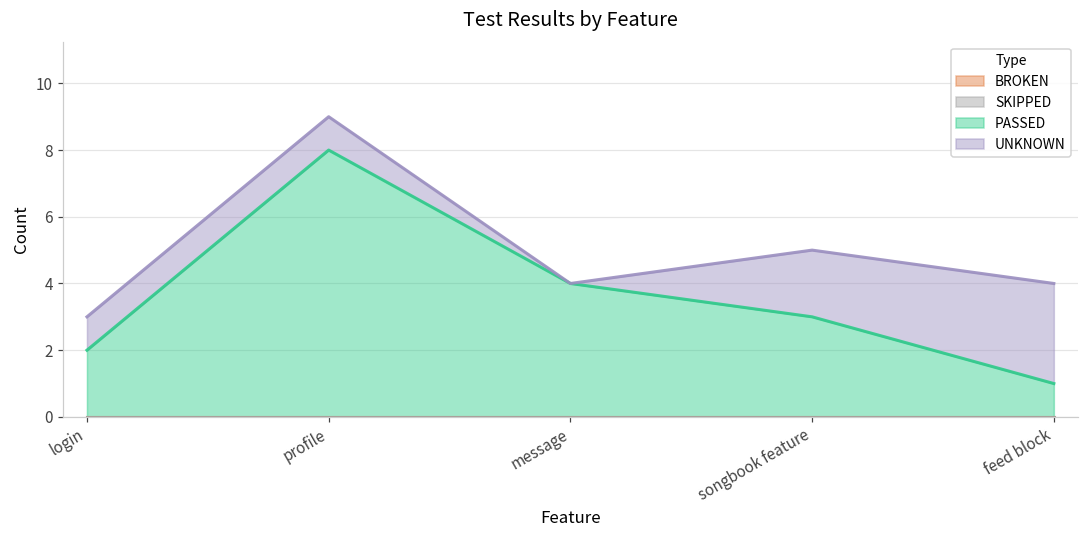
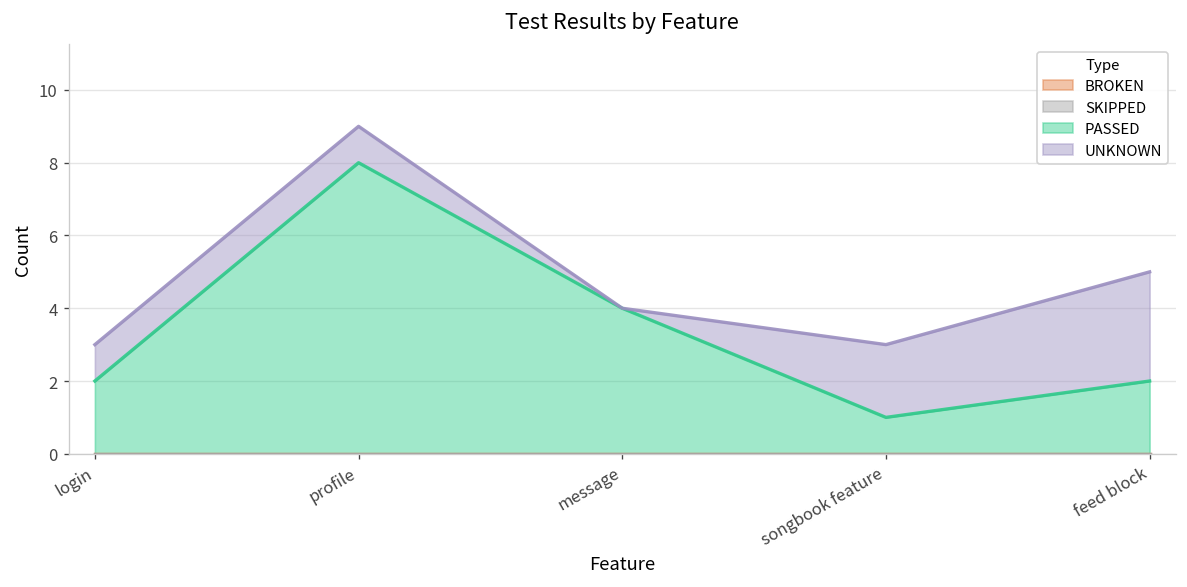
  {
    "PASSED": {
      "login": 2,
      "profile": 8,
-     "songbook feature": 3,
-     "feed block": 1
+     "songbook feature": 1,
+     "feed block": 2
    }
  }
